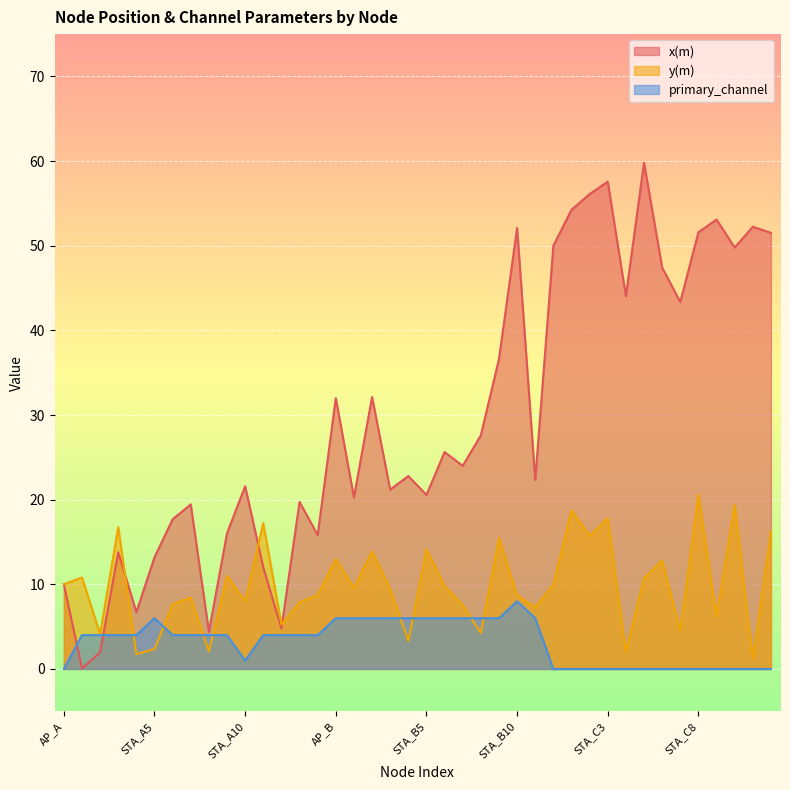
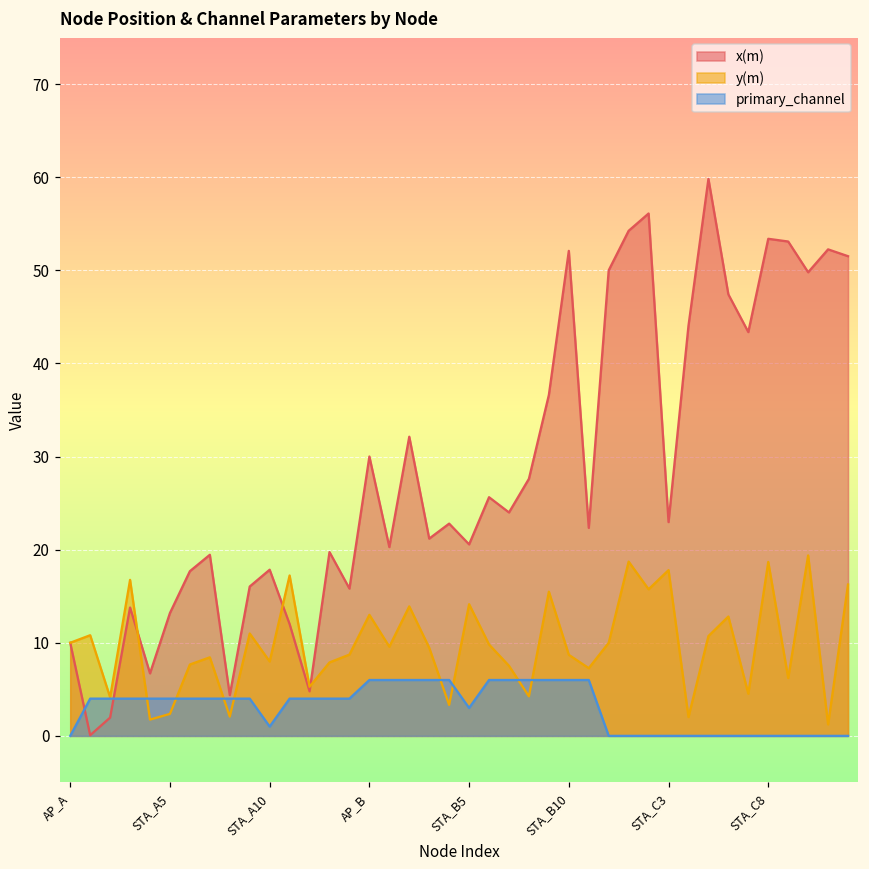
  {
    "x(m)": {
      "STA_A5": 13,
-     "STA_A10": 22,
-     "AP_B": 32,
+     "STA_A10": 18,
+     "AP_B": 30,
      "STA_B5": 21,
      "STA_B10": 52,
-     "STA_C3": 58,
-     "STA_C8": 52
+     "STA_C3": 23,
+     "STA_C8": 53
    },
    "y(m)": {
      "STA_A5": 2,
      "STA_A10": 8,
      "AP_B": 13,
      "STA_B5": 14,
      "STA_B10": 9,
      "STA_C3": 18,
-     "STA_C8": 21
+     "STA_C8": 19
    },
    "primary_channel": {
      "AP_A": 0,
-     "STA_A5": 6,
+     "STA_A5": 4,
      "STA_A10": 1,
      "AP_B": 6,
-     "STA_B5": 6,
-     "STA_B10": 8,
+     "STA_B5": 3,
+     "STA_B10": 6,
      "STA_C3": 0,
      "STA_C8": 0
    }
  }
